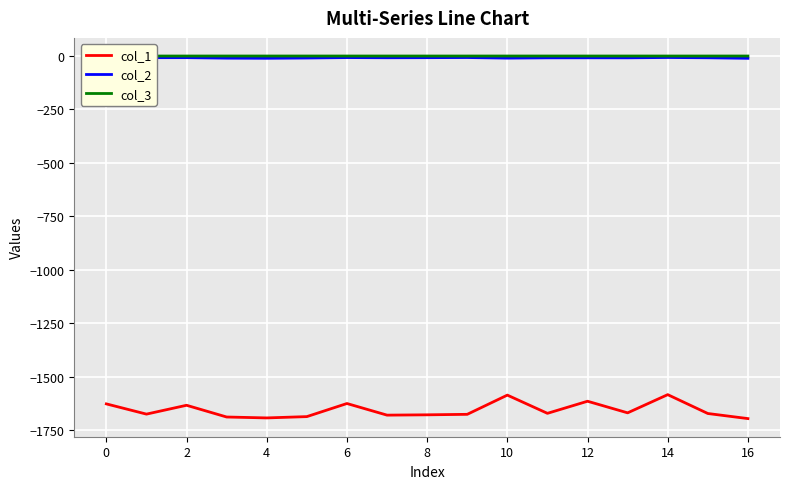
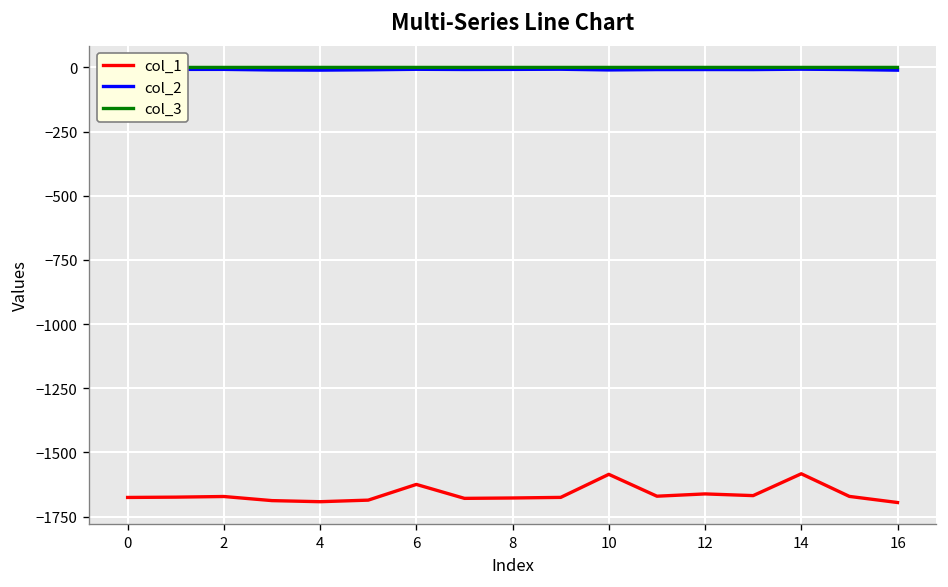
  {
    "col_1": {
-     "0": -1630,
-     "2": -1630,
+     "0": -1680,
+     "2": -1670,
      "4": -1690,
      "6": -1620,
      "8": -1680,
      "10": -1590,
-     "12": -1610,
+     "12": -1660,
      "14": -1580,
      "16": -1700
    }
  }
